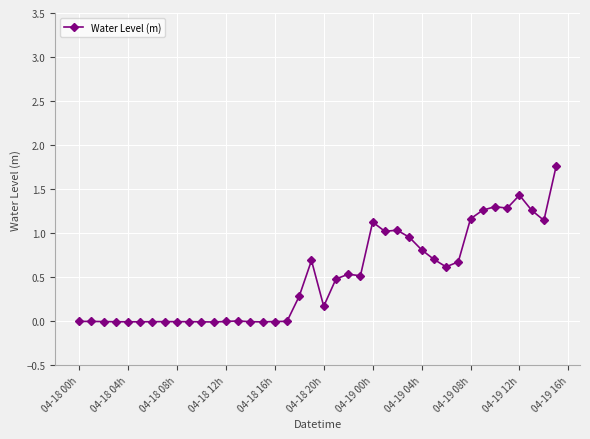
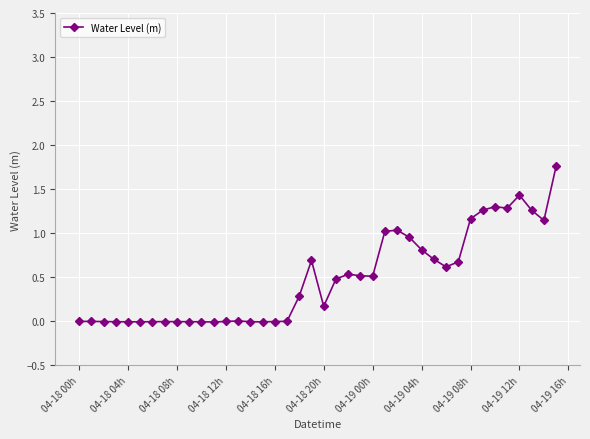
  {
    "04-18 00h": 0.0,
    "04-18 04h": 0.0,
    "04-18 08h": 0.0,
    "04-18 12h": 0.0,
    "04-18 16h": 0.0,
    "04-18 20h": 0.2,
-   "04-19 00h": 1.1,
+   "04-19 00h": 0.5,
    "04-19 04h": 0.8,
    "04-19 08h": 1.2,
    "04-19 12h": 1.4
  }
